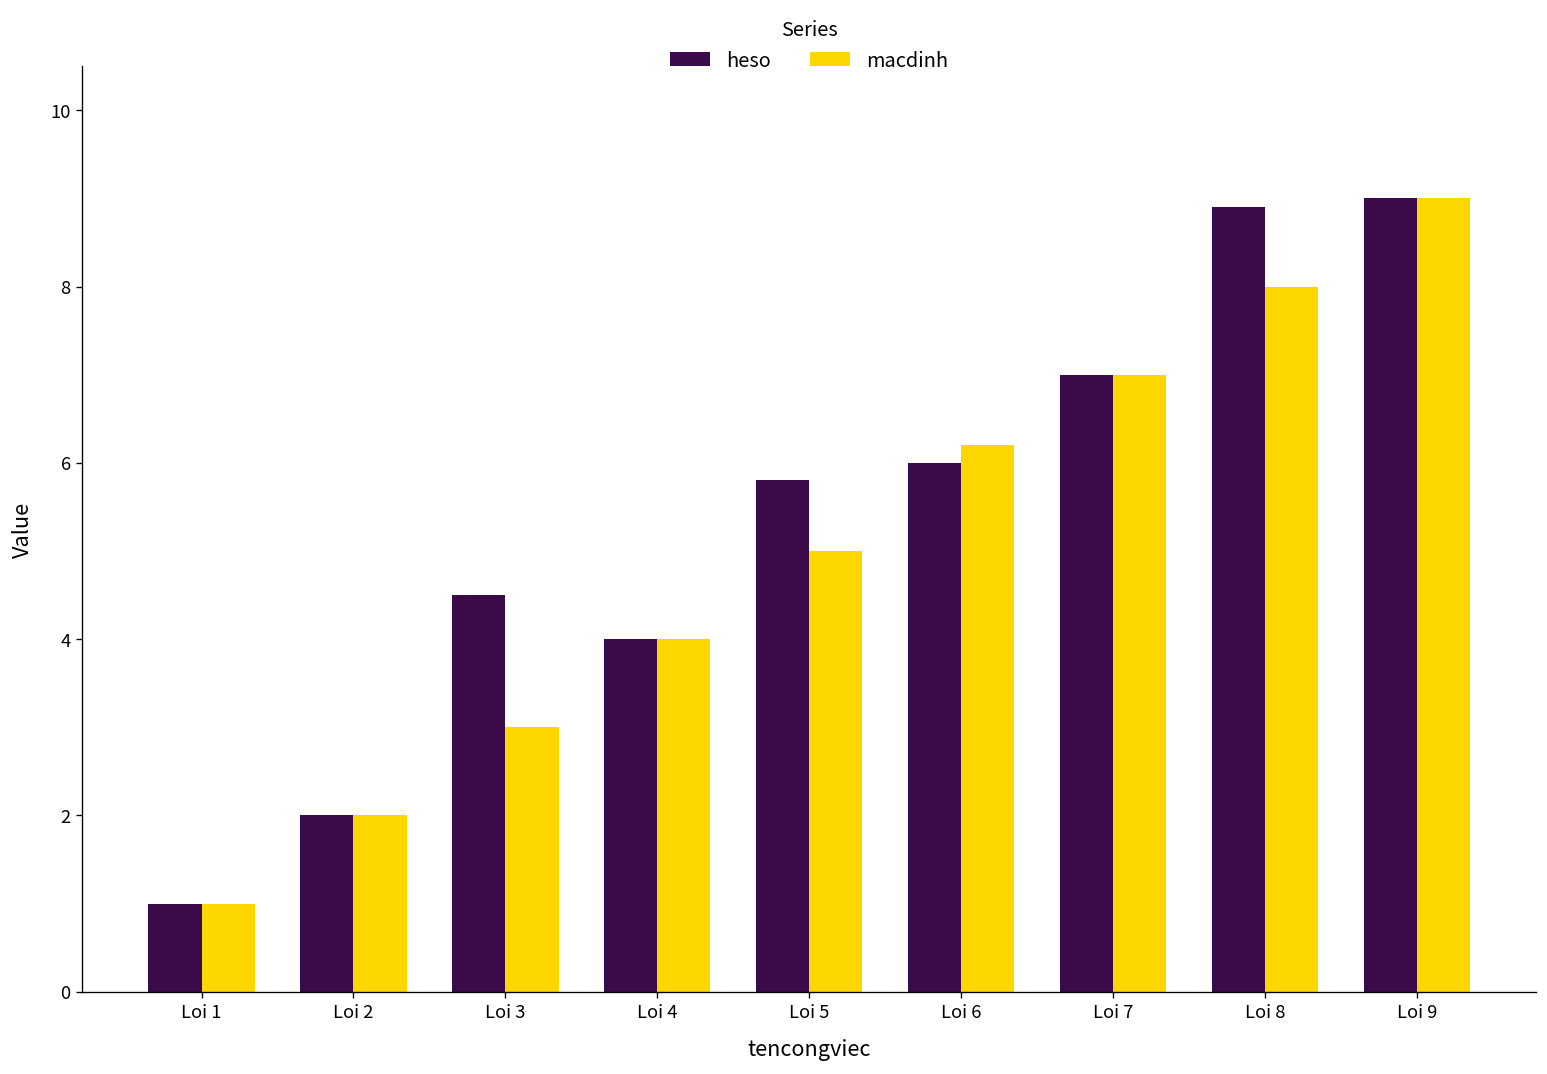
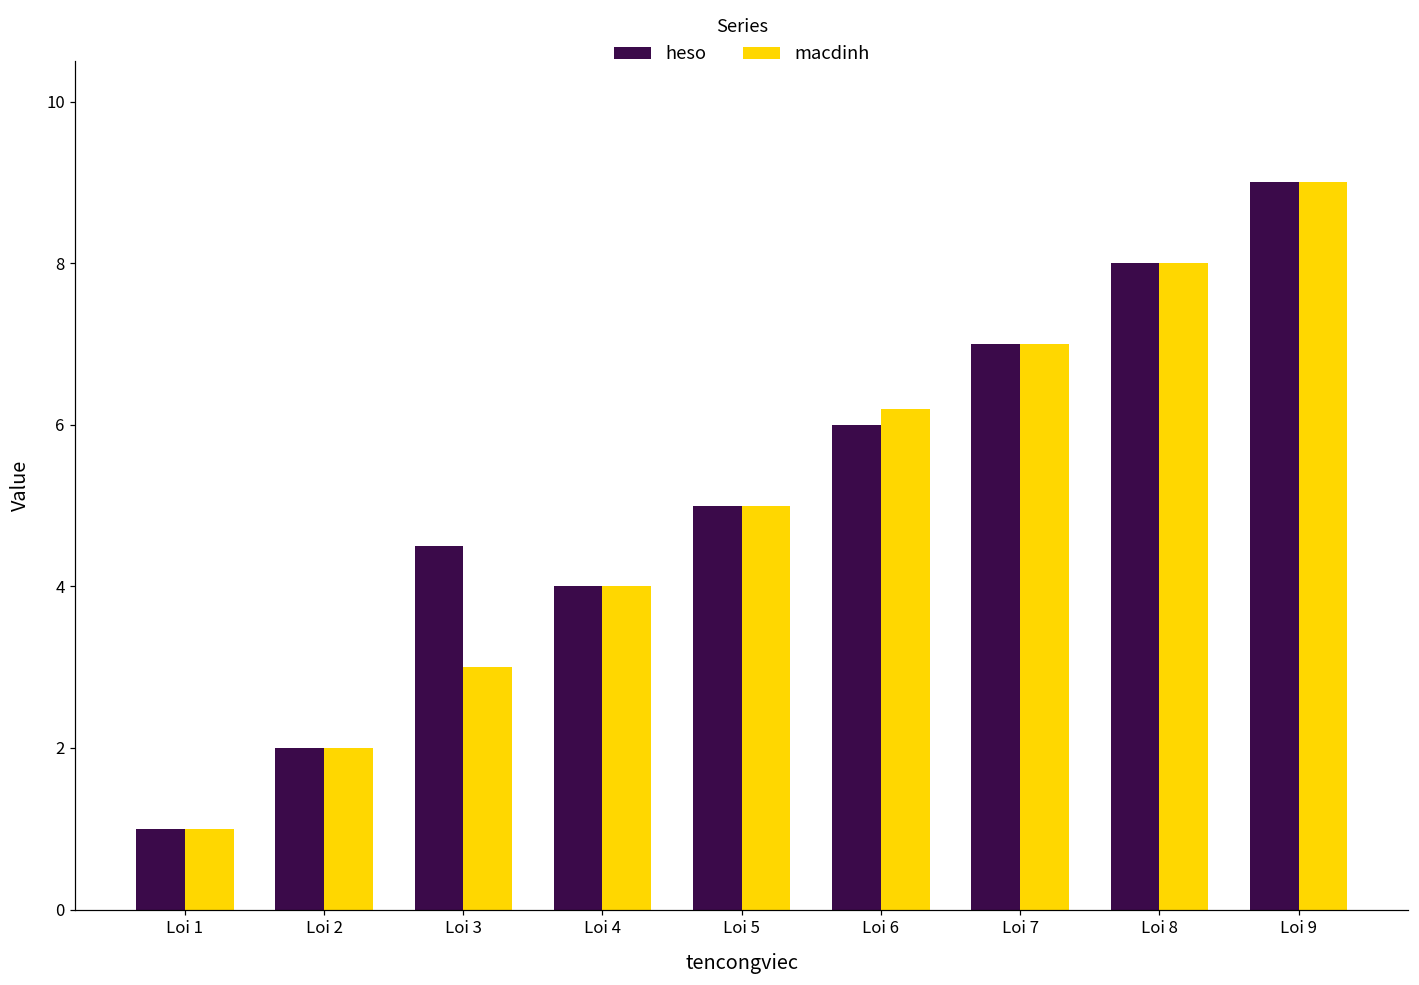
  {
    "heso": {
      "Loi 1": 1.0,
      "Loi 2": 2.0,
      "Loi 3": 4.5,
      "Loi 4": 4.0,
-     "Loi 5": 5.8,
+     "Loi 5": 5.0,
      "Loi 6": 6.0,
      "Loi 7": 7.0,
-     "Loi 8": 8.9,
+     "Loi 8": 8.0,
      "Loi 9": 9.0
    },
    "macdinh": {
      "Loi 1": 1.0,
      "Loi 2": 2.0,
      "Loi 3": 3.0,
      "Loi 4": 4.0,
      "Loi 5": 5.0,
      "Loi 6": 6.2,
      "Loi 7": 7.0,
      "Loi 8": 8.0,
      "Loi 9": 9.0
    }
  }
